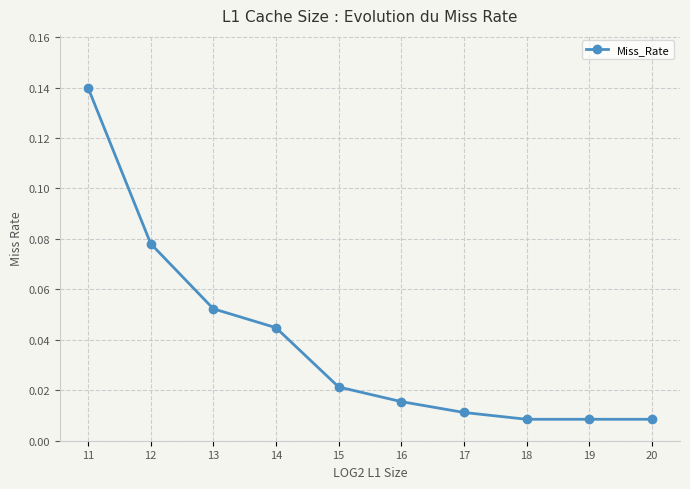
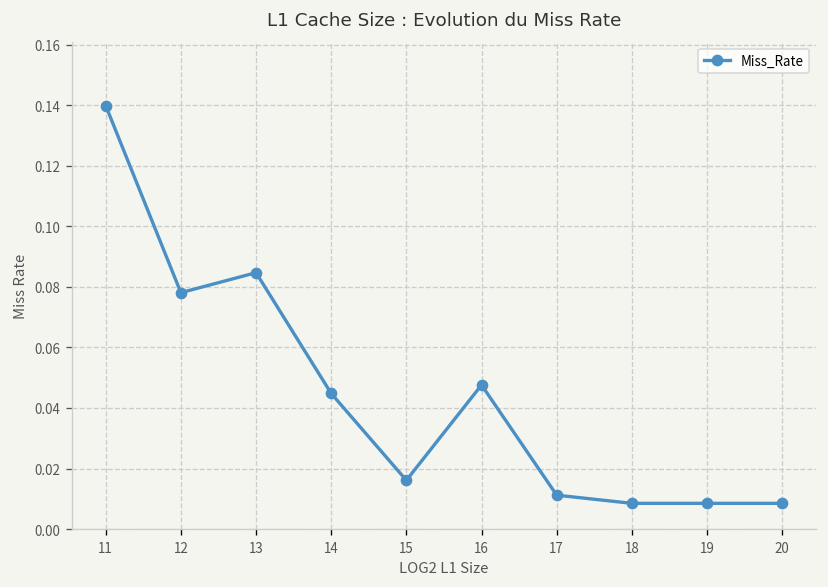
  {
    "11": 0.140,
    "12": 0.078,
-   "13": 0.052,
+   "13": 0.085,
    "14": 0.045,
-   "15": 0.021,
-   "16": 0.016,
+   "15": 0.016,
+   "16": 0.048,
    "17": 0.011,
    "18": 0.009,
    "19": 0.009,
    "20": 0.009
  }
